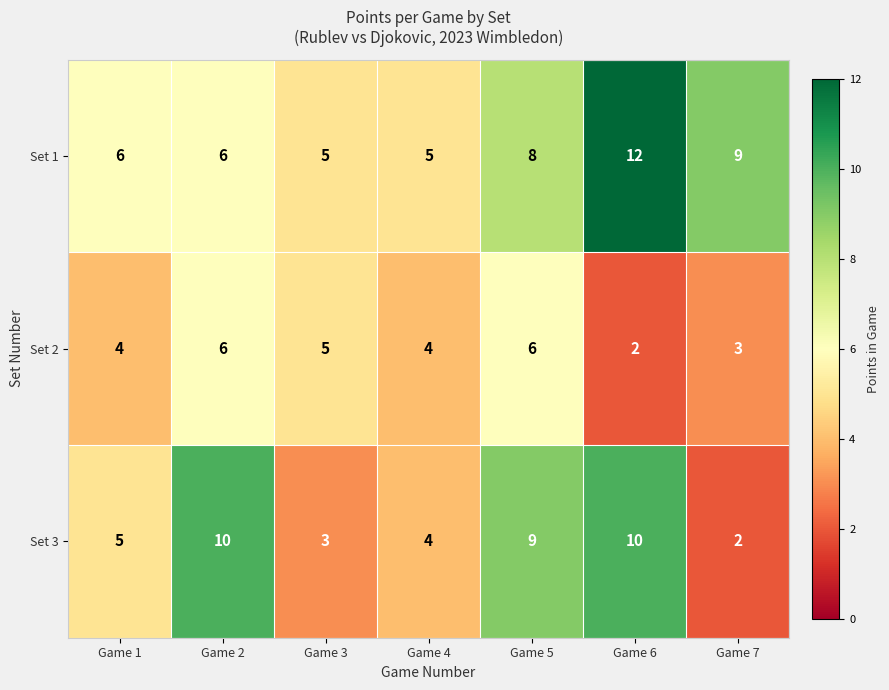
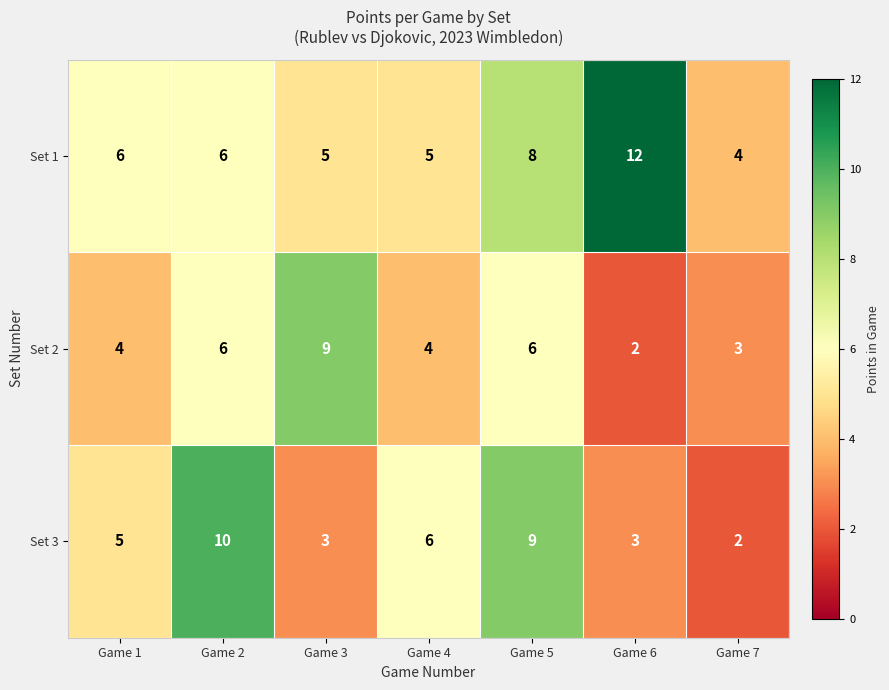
  {
    "Set 1": {
      "Game 1": 6,
      "Game 2": 6,
      "Game 3": 5,
      "Game 4": 5,
      "Game 5": 8,
      "Game 6": 12,
-     "Game 7": 9
+     "Game 7": 4
    },
    "Set 2": {
      "Game 1": 4,
      "Game 2": 6,
-     "Game 3": 5,
+     "Game 3": 9,
      "Game 4": 4,
      "Game 5": 6,
      "Game 6": 2,
      "Game 7": 3
    },
    "Set 3": {
      "Game 1": 5,
      "Game 2": 10,
      "Game 3": 3,
-     "Game 4": 4,
+     "Game 4": 6,
      "Game 5": 9,
-     "Game 6": 10,
+     "Game 6": 3,
      "Game 7": 2
    }
  }
